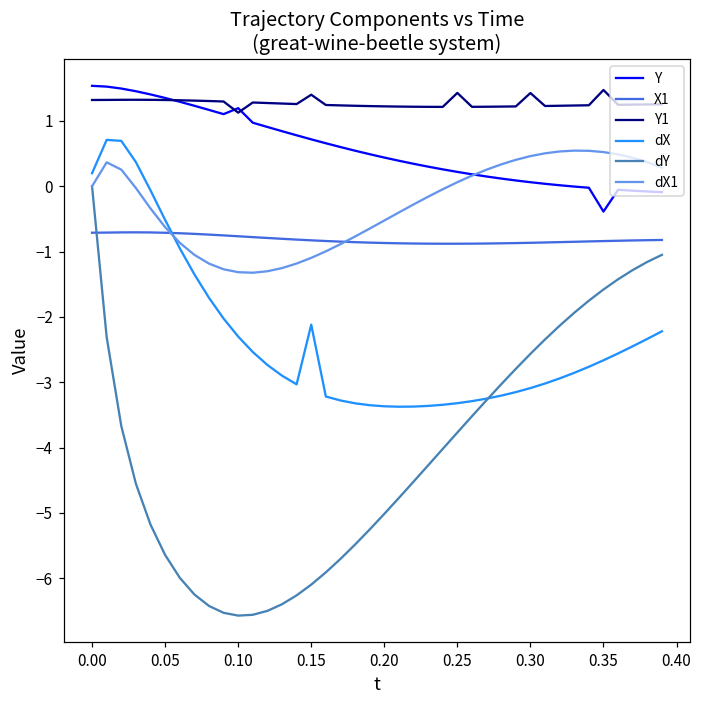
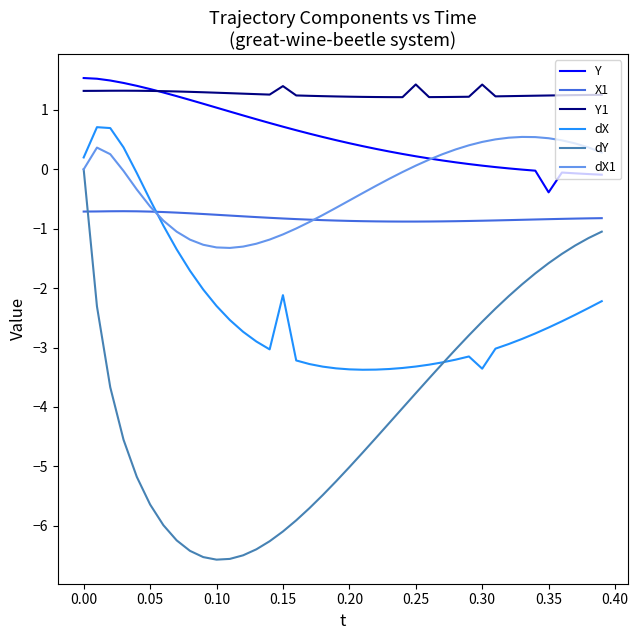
  {
    "Y": {
      "0.00": 1.5,
-     "0.10": 1.2,
+     "0.10": 1.0,
      "0.15": 0.7,
      "0.20": 0.4,
      "0.25": 0.2,
      "0.30": 0.1,
      "0.35": -0.4
    },
    "Y1": {
      "0.00": 1.3,
-     "0.10": 1.1,
+     "0.10": 1.3,
      "0.15": 1.4,
      "0.20": 1.2,
      "0.25": 1.4,
      "0.30": 1.4,
-     "0.35": 1.5
+     "0.35": 1.2
    },
    "dX": {
      "0.00": 0.2,
      "0.05": -0.5,
      "0.10": -2.3,
      "0.15": -2.1,
      "0.20": -3.4,
      "0.25": -3.3,
-     "0.30": -3.1,
+     "0.30": -3.4,
      "0.35": -2.7
    }
  }
